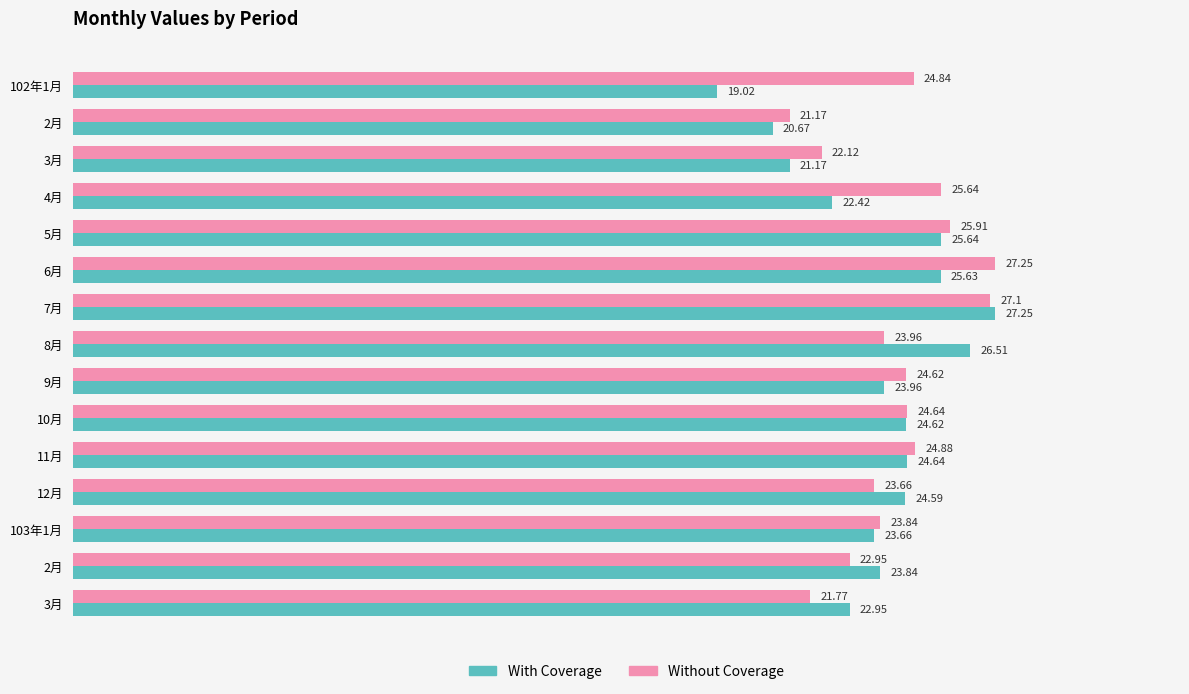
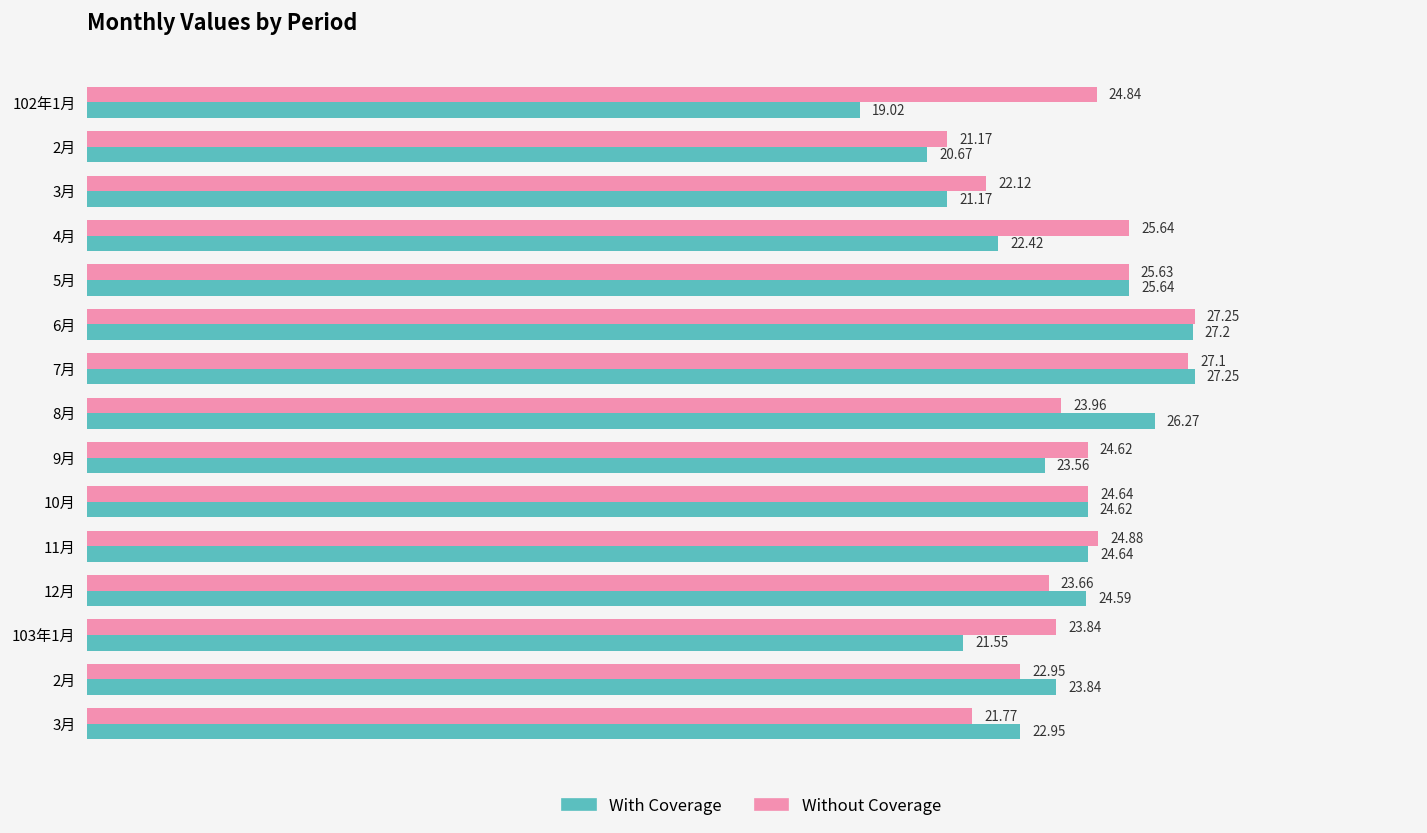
  {
    "With Coverage": {
      "102年1月": 19.02,
      "4月": 22.42,
      "5月": 25.64,
-     "6月": 25.63,
+     "6月": 27.2,
      "7月": 27.25,
-     "8月": 26.51,
-     "9月": 23.96,
+     "8月": 26.27,
+     "9月": 23.56,
      "10月": 24.62,
      "11月": 24.64,
      "12月": 24.59,
-     "103年1月": 23.66
+     "103年1月": 21.55
    },
    "Without Coverage": {
      "102年1月": 24.84,
      "4月": 25.64,
-     "5月": 25.91,
+     "5月": 25.63,
      "6月": 27.25,
      "7月": 27.1,
      "8月": 23.96,
      "9月": 24.62,
      "10月": 24.64,
      "11月": 24.88,
      "12月": 23.66,
      "103年1月": 23.84
    }
  }
